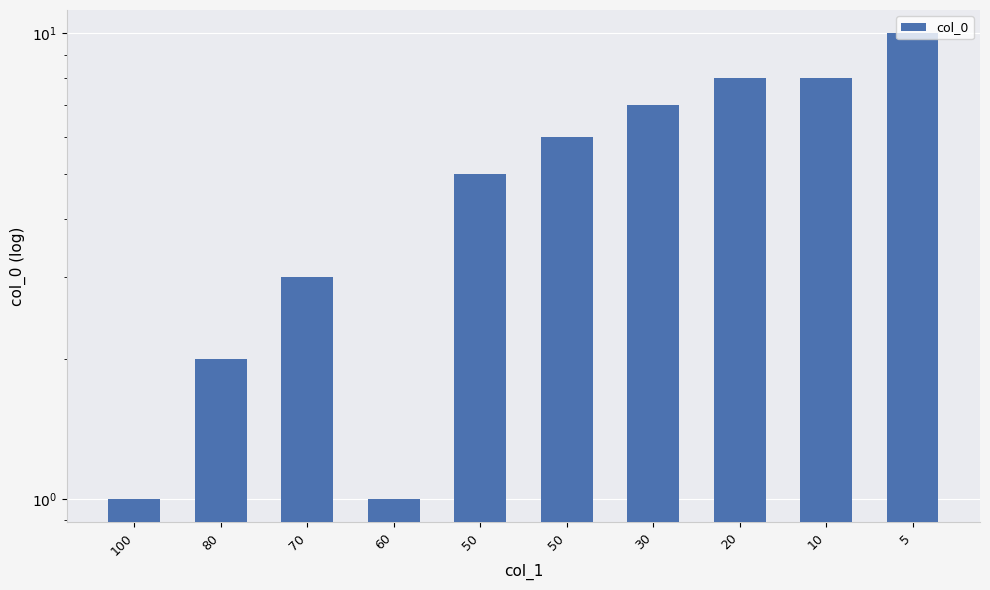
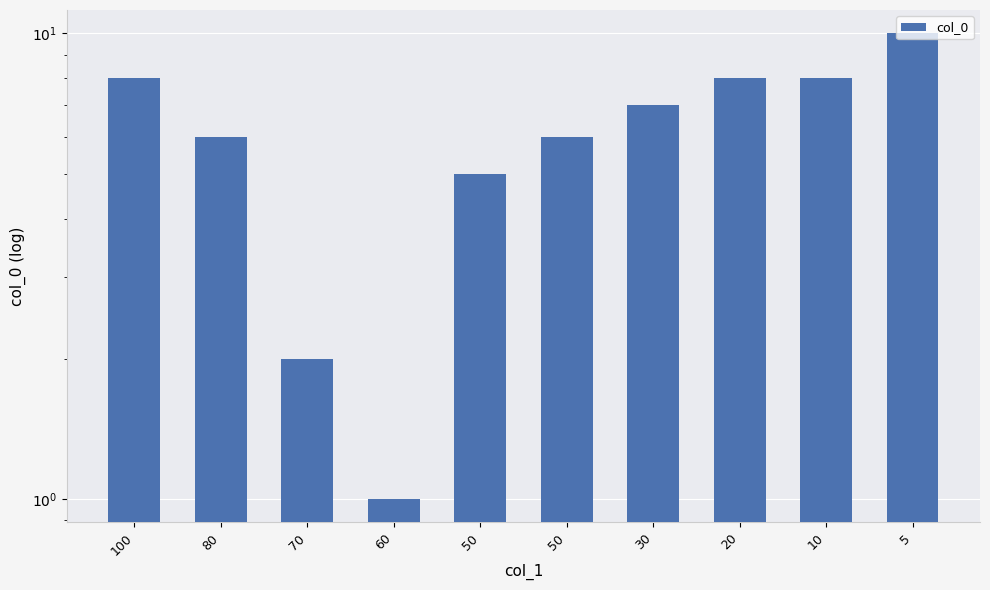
  {
-   "100": 1,
-   "80": 2,
-   "70": 3,
+   "100": 8,
+   "80": 6,
+   "70": 2,
    "60": 1,
    "30": 7,
    "20": 8,
    "10": 8
  }
